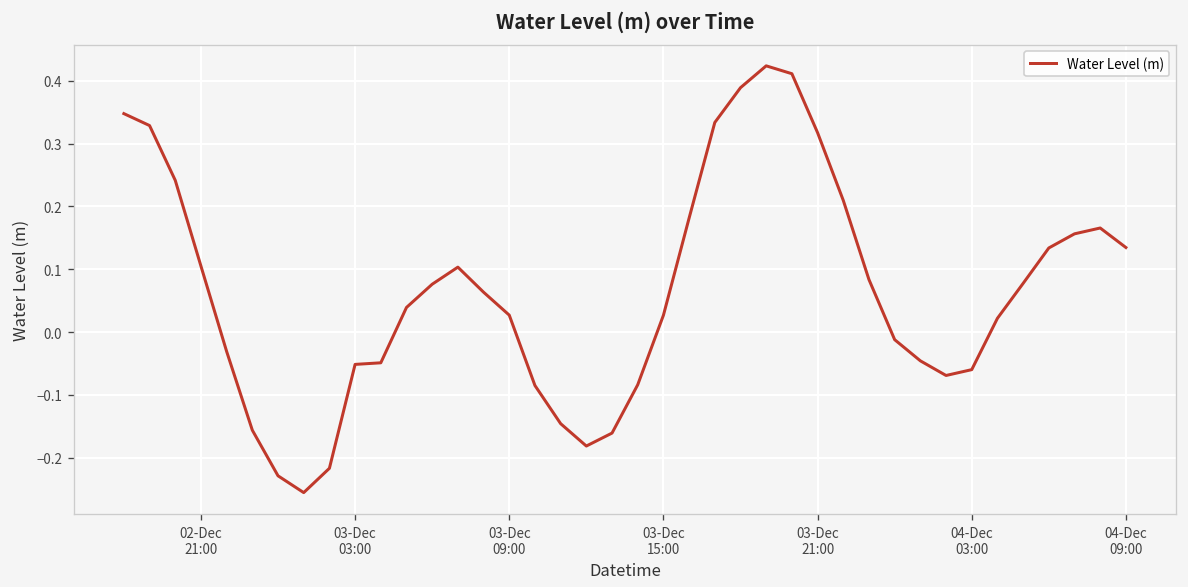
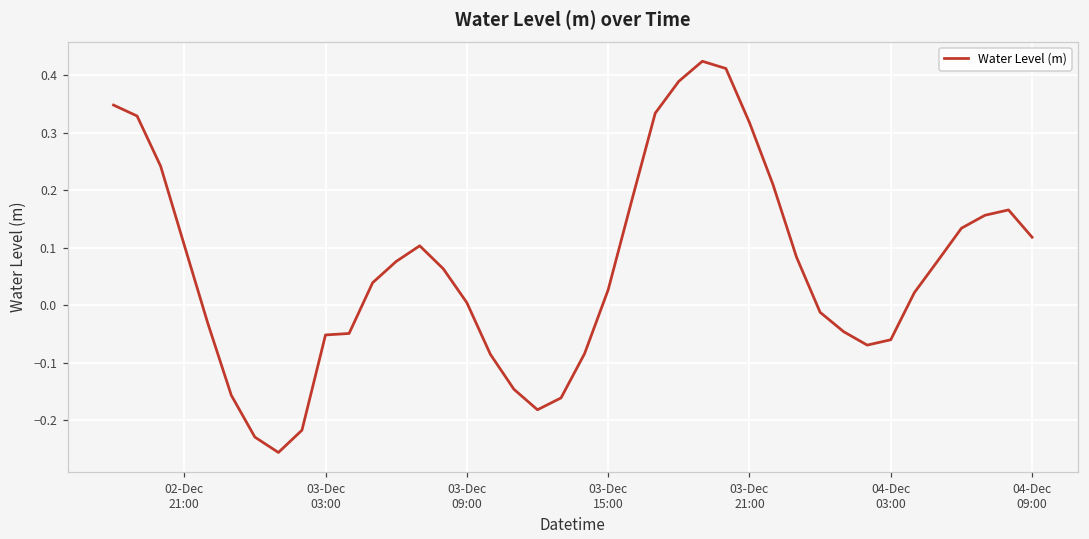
  {
    "02-Dec 21:00": 0.10,
    "03-Dec 03:00": -0.05,
-   "03-Dec 09:00": 0.03,
+   "03-Dec 09:00": 0.00,
    "03-Dec 15:00": 0.03,
    "03-Dec 21:00": 0.32,
    "04-Dec 03:00": -0.06,
-   "04-Dec 09:00": 0.13
+   "04-Dec 09:00": 0.12
  }
